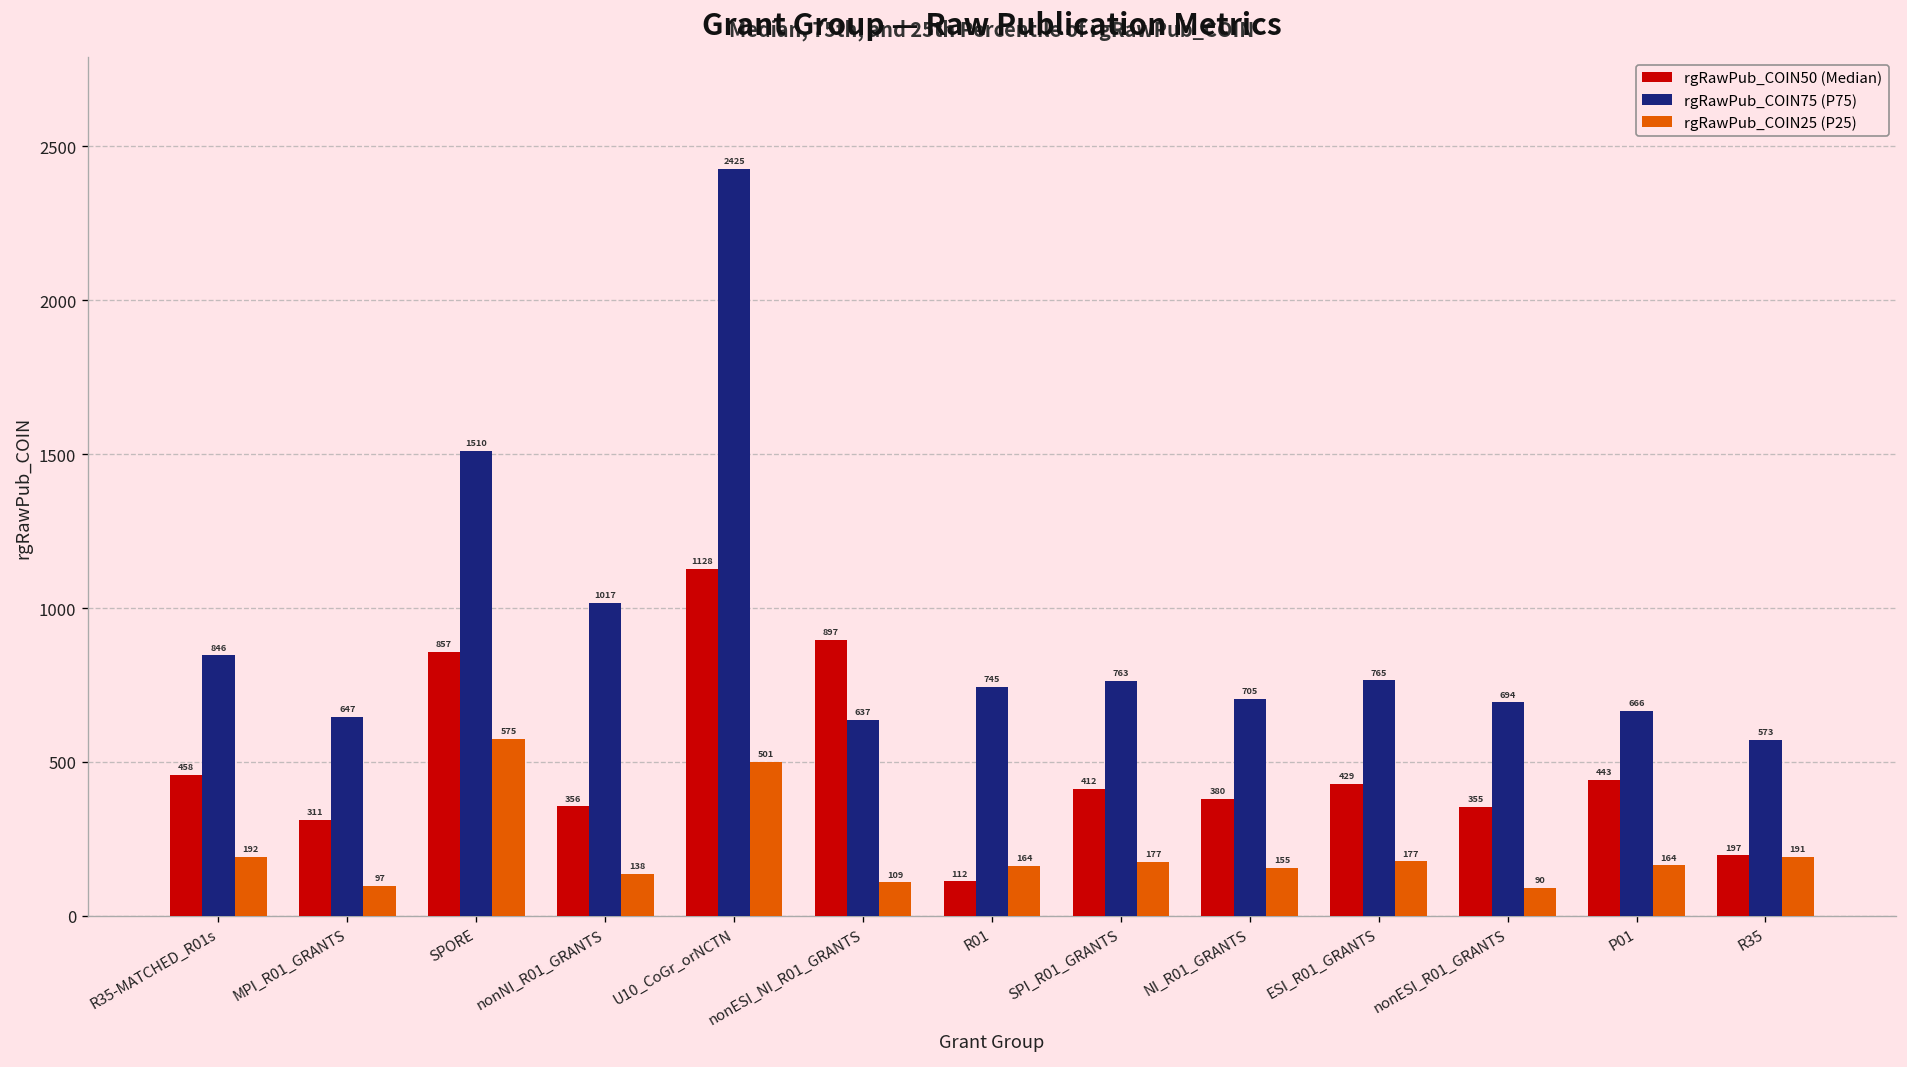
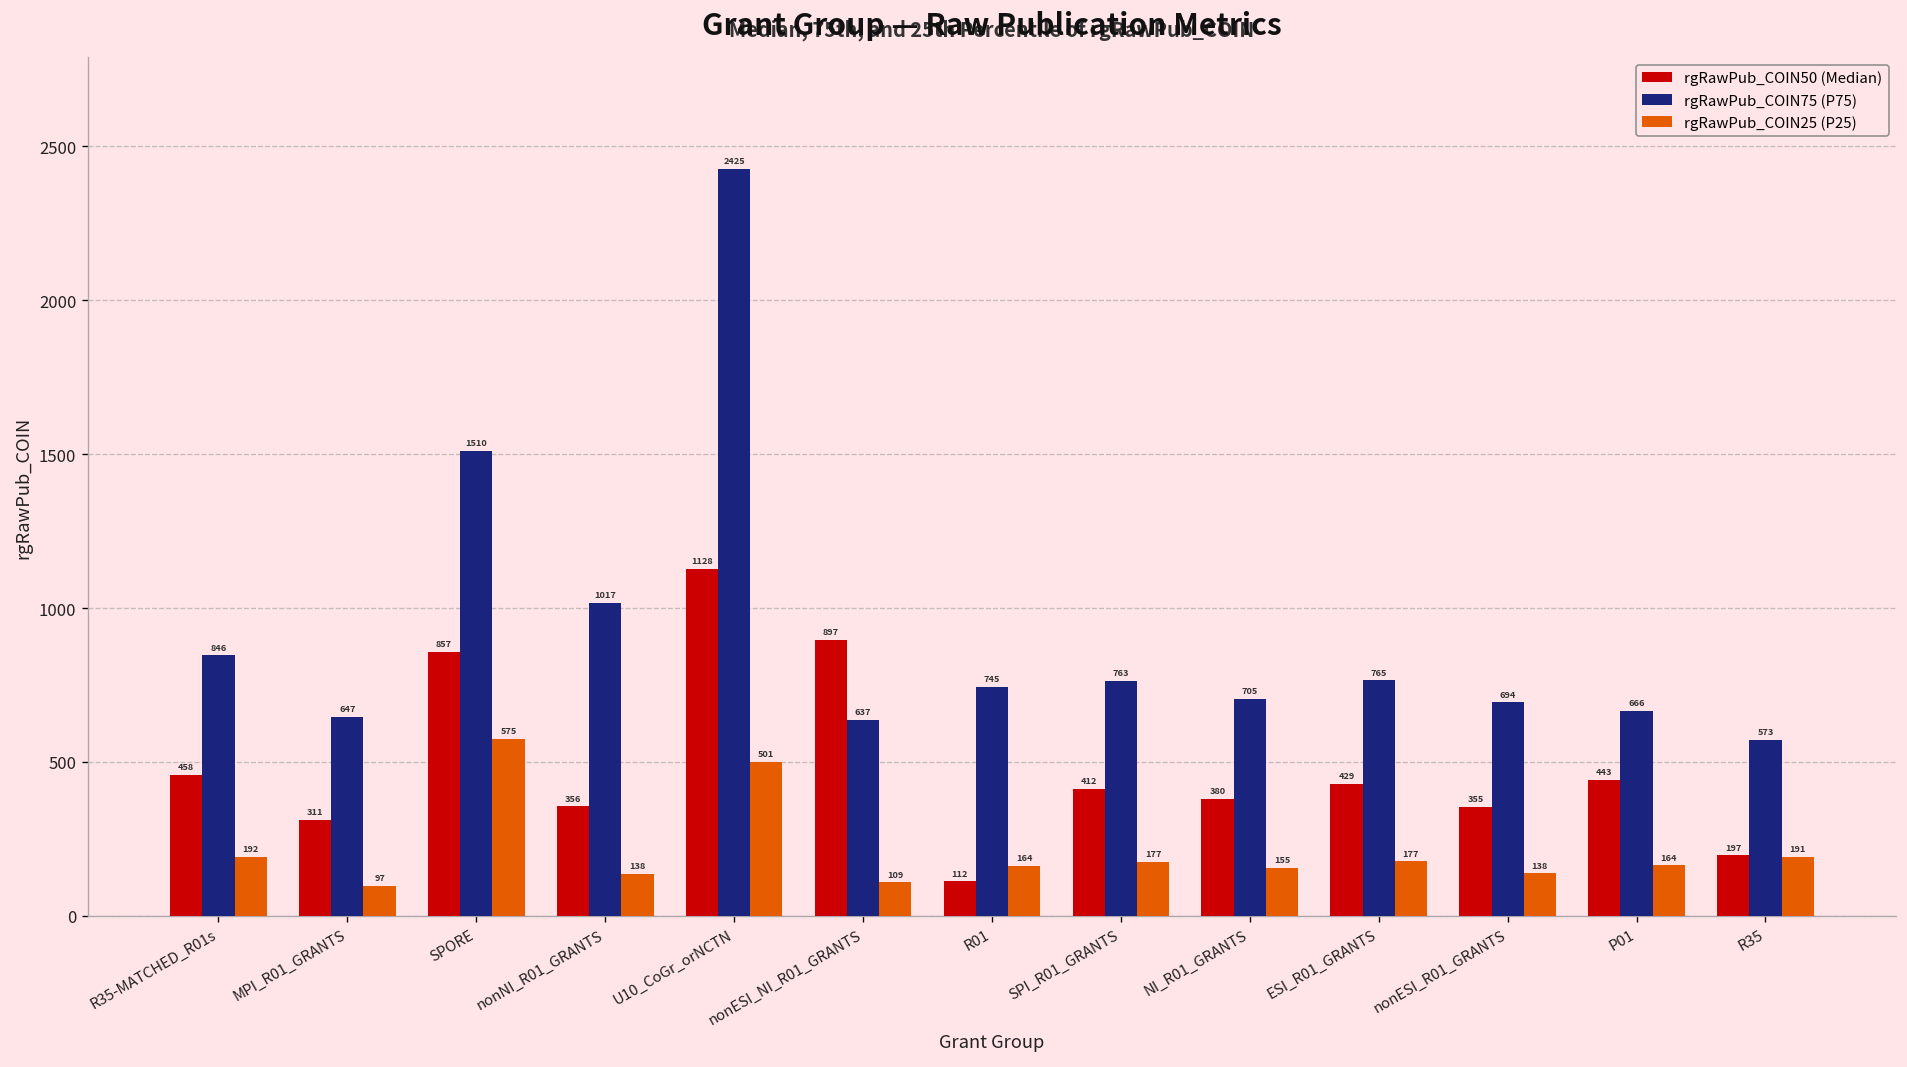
  {
    "rgRawPub_COIN50 (Median)": {
      "R35-MATCHED_R01s": 458,
      "MPI_R01_GRANTS": 311,
      "SPORE": 857,
      "nonNI_R01_GRANTS": 356,
      "U10_CoGr_orNCTN": 1128,
      "nonESI_NI_R01_GRANTS": 897,
      "R01": 112,
      "SPI_R01_GRANTS": 412,
      "NI_R01_GRANTS": 380,
      "ESI_R01_GRANTS": 429,
      "nonESI_R01_GRANTS": 355,
      "P01": 443,
      "R35": 197
    },
    "rgRawPub_COIN75 (P75)": {
      "R35-MATCHED_R01s": 846,
      "MPI_R01_GRANTS": 647,
      "SPORE": 1510,
      "nonNI_R01_GRANTS": 1017,
      "U10_CoGr_orNCTN": 2425,
      "nonESI_NI_R01_GRANTS": 637,
      "R01": 745,
      "SPI_R01_GRANTS": 763,
      "NI_R01_GRANTS": 705,
      "ESI_R01_GRANTS": 765,
      "nonESI_R01_GRANTS": 694,
      "P01": 666,
      "R35": 573
    },
    "rgRawPub_COIN25 (P25)": {
      "R35-MATCHED_R01s": 192,
      "MPI_R01_GRANTS": 97,
      "SPORE": 575,
      "nonNI_R01_GRANTS": 138,
      "U10_CoGr_orNCTN": 501,
      "nonESI_NI_R01_GRANTS": 109,
      "R01": 164,
      "SPI_R01_GRANTS": 177,
      "NI_R01_GRANTS": 155,
      "ESI_R01_GRANTS": 177,
-     "nonESI_R01_GRANTS": 90,
+     "nonESI_R01_GRANTS": 138,
      "P01": 164,
      "R35": 191
    }
  }
